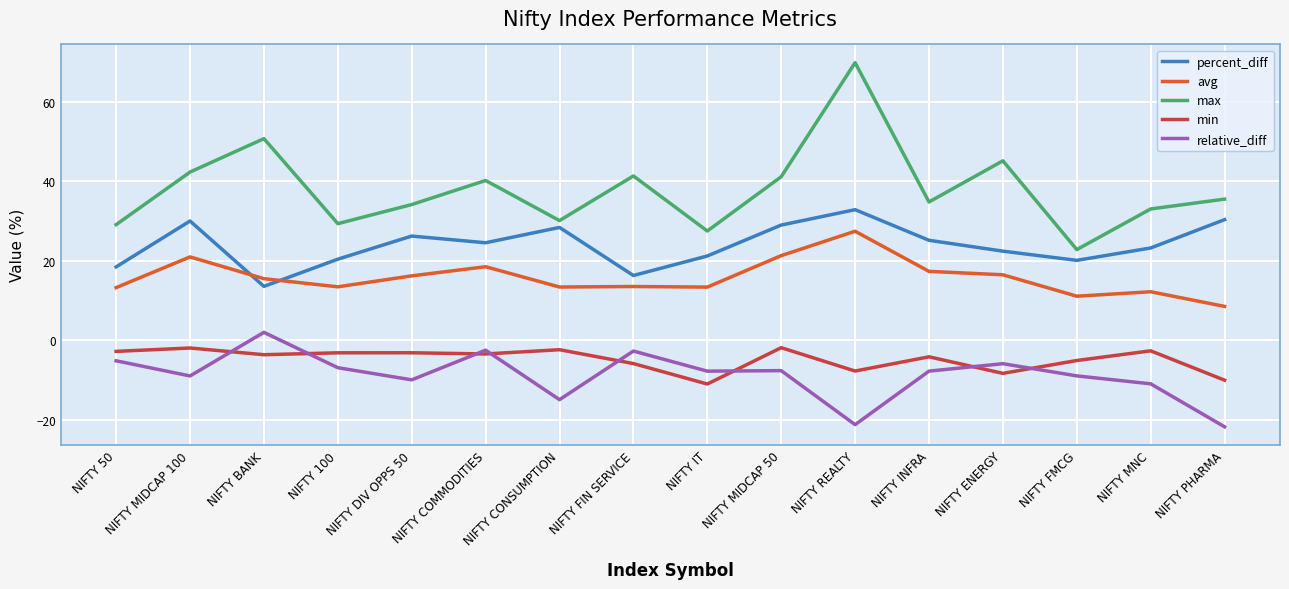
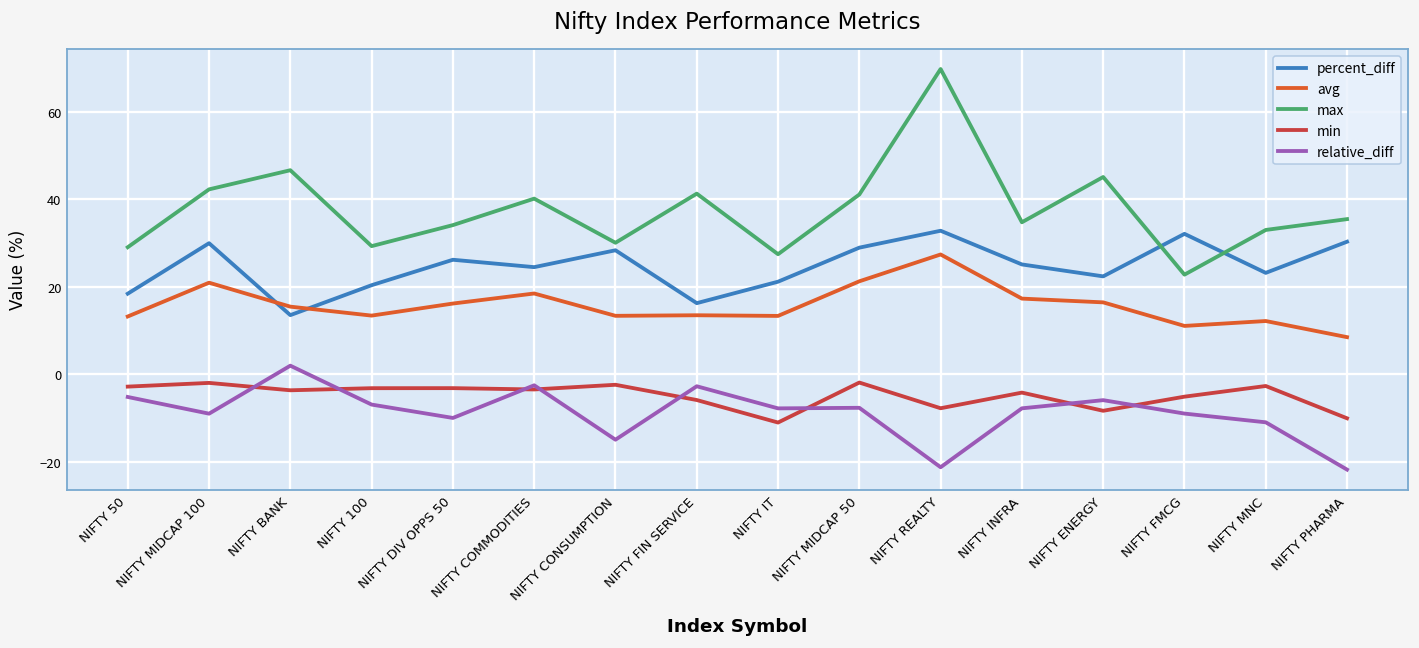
  {
    "percent_diff": {
      "NIFTY 50": 18,
      "NIFTY MIDCAP 100": 30,
      "NIFTY BANK": 14,
      "NIFTY 100": 20,
      "NIFTY DIV OPPS 50": 26,
      "NIFTY COMMODITIES": 24,
      "NIFTY CONSUMPTION": 28,
      "NIFTY FIN SERVICE": 16,
      "NIFTY IT": 21,
      "NIFTY MIDCAP 50": 29,
      "NIFTY REALTY": 33,
      "NIFTY INFRA": 25,
      "NIFTY ENERGY": 22,
-     "NIFTY FMCG": 20,
+     "NIFTY FMCG": 32,
      "NIFTY MNC": 23,
      "NIFTY PHARMA": 30
    },
    "max": {
      "NIFTY 50": 29,
      "NIFTY MIDCAP 100": 42,
-     "NIFTY BANK": 51,
+     "NIFTY BANK": 47,
      "NIFTY 100": 29,
      "NIFTY DIV OPPS 50": 34,
      "NIFTY COMMODITIES": 40,
      "NIFTY CONSUMPTION": 30,
      "NIFTY FIN SERVICE": 41,
      "NIFTY IT": 27,
      "NIFTY MIDCAP 50": 41,
      "NIFTY REALTY": 70,
      "NIFTY INFRA": 35,
      "NIFTY ENERGY": 45,
      "NIFTY FMCG": 23,
      "NIFTY MNC": 33,
      "NIFTY PHARMA": 35
    },
    "relative_diff": {
      "NIFTY 50": -5,
      "NIFTY MIDCAP 100": -9,
      "NIFTY BANK": 2,
      "NIFTY 100": -7,
      "NIFTY DIV OPPS 50": -10,
      "NIFTY COMMODITIES": -3,
      "NIFTY CONSUMPTION": -15,
      "NIFTY FIN SERVICE": -3,
      "NIFTY IT": -8,
      "NIFTY MIDCAP 50": -8,
      "NIFTY REALTY": -21,
      "NIFTY INFRA": -8,
      "NIFTY ENERGY": -6,
      "NIFTY FMCG": -9,
      "NIFTY MNC": -11,
      "NIFTY PHARMA": -22
    }
  }
